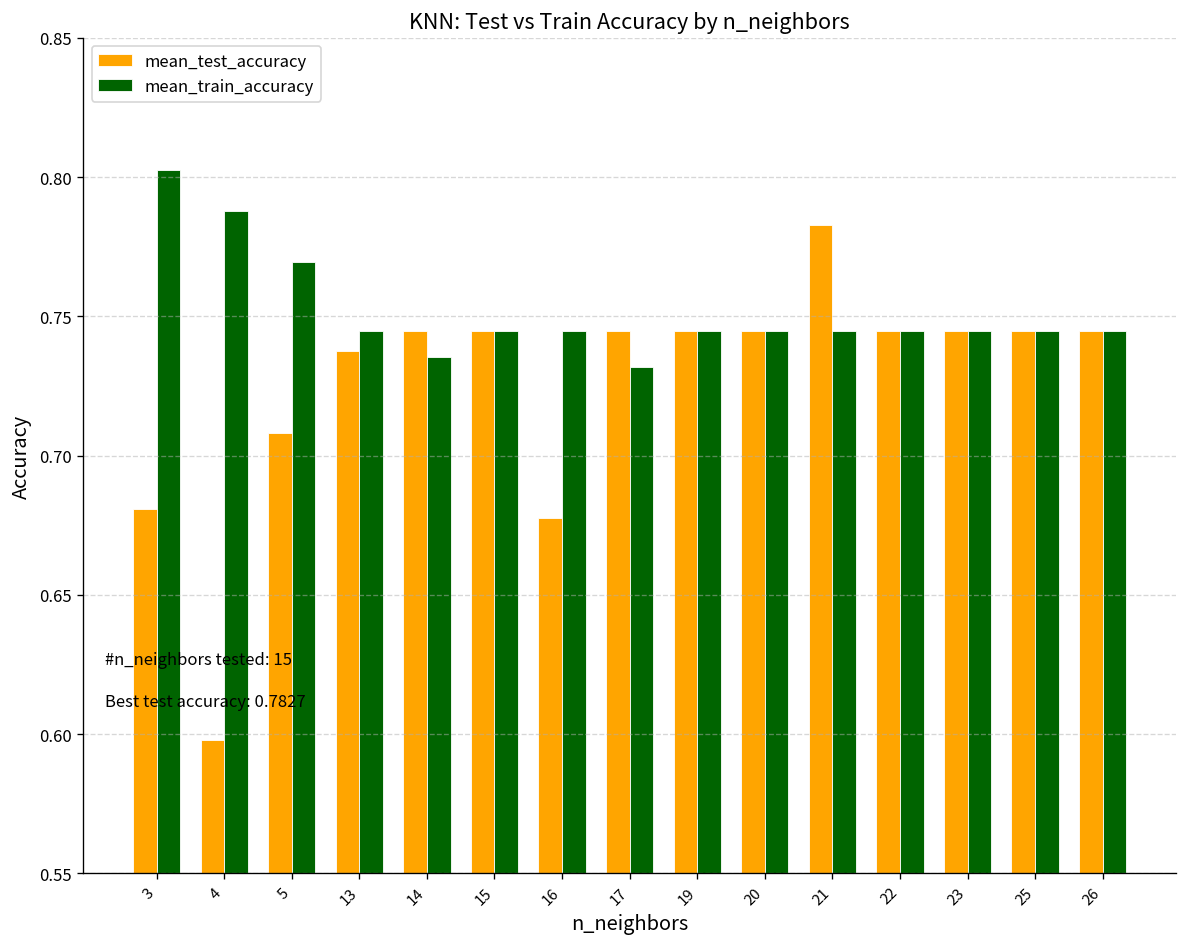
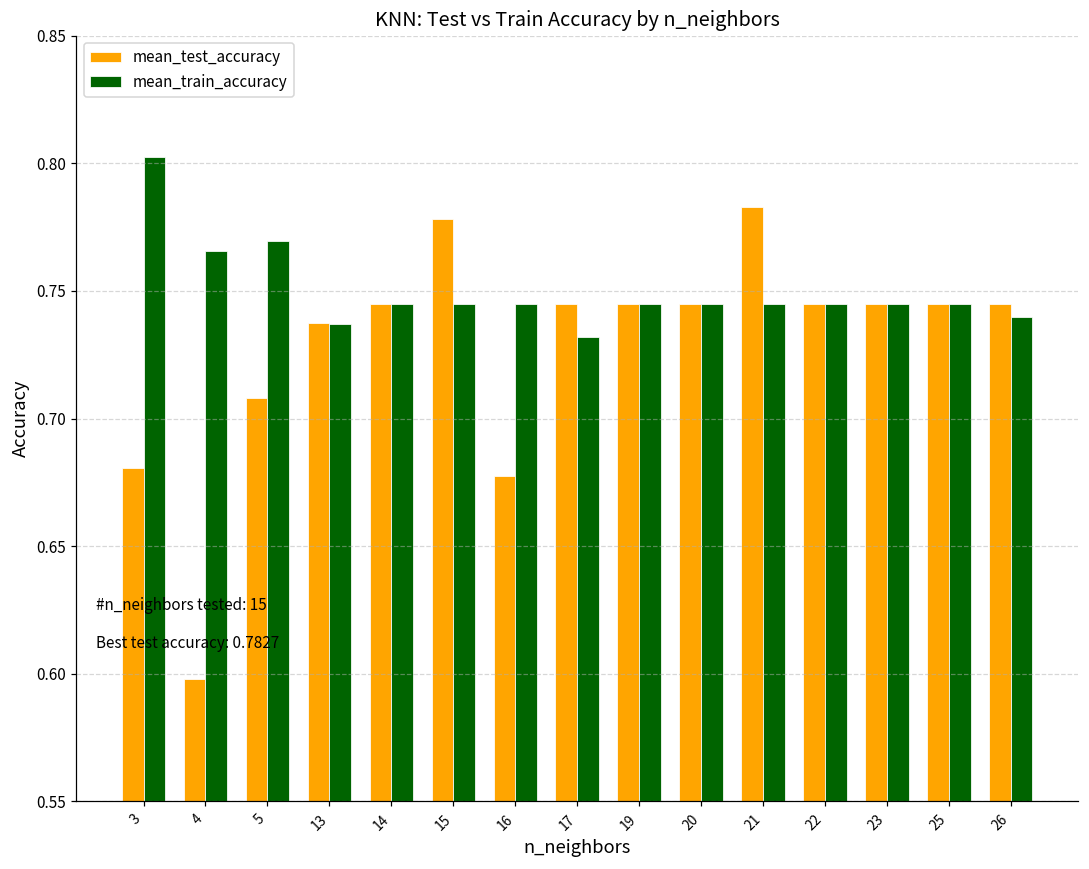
  {
    "mean_test_accuracy": {
      "3": 0.681,
      "5": 0.708,
      "13": 0.738,
      "14": 0.745,
-     "15": 0.745,
+     "15": 0.778,
      "16": 0.678,
      "17": 0.745,
      "19": 0.745,
      "20": 0.745,
      "21": 0.783,
      "22": 0.745,
      "23": 0.745,
      "25": 0.745,
      "26": 0.745
    },
    "mean_train_accuracy": {
      "3": 0.803,
-     "4": 0.788,
+     "4": 0.766,
      "5": 0.770,
-     "13": 0.745,
-     "14": 0.735,
+     "13": 0.737,
+     "14": 0.745,
      "15": 0.745,
      "16": 0.745,
      "17": 0.732,
      "19": 0.745,
      "20": 0.745,
      "21": 0.745,
      "22": 0.745,
      "23": 0.745,
      "25": 0.745,
-     "26": 0.745
+     "26": 0.740
    }
  }
